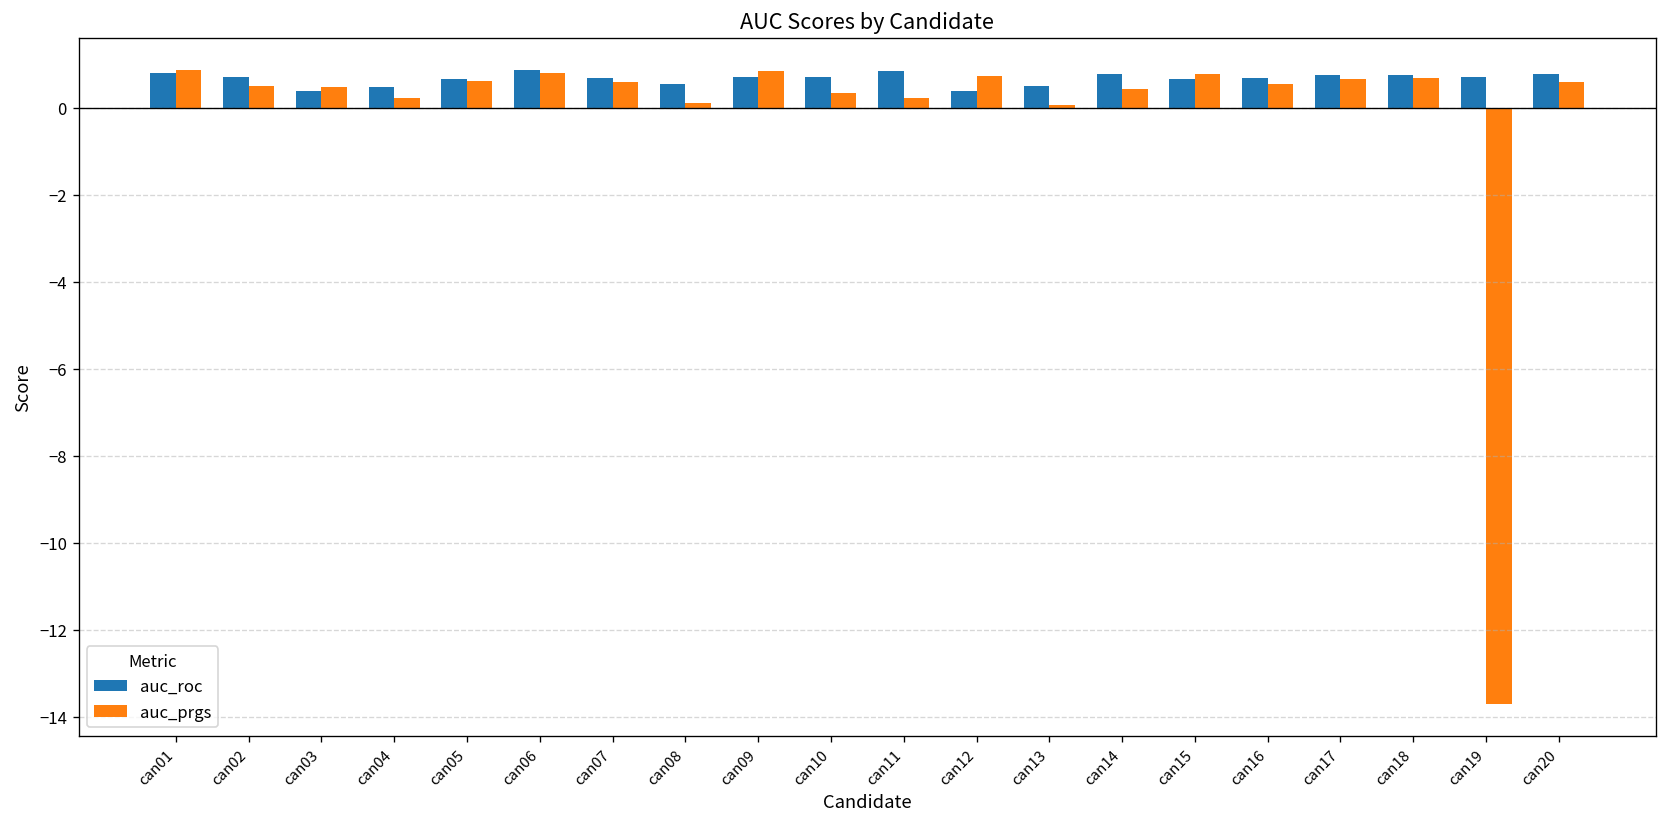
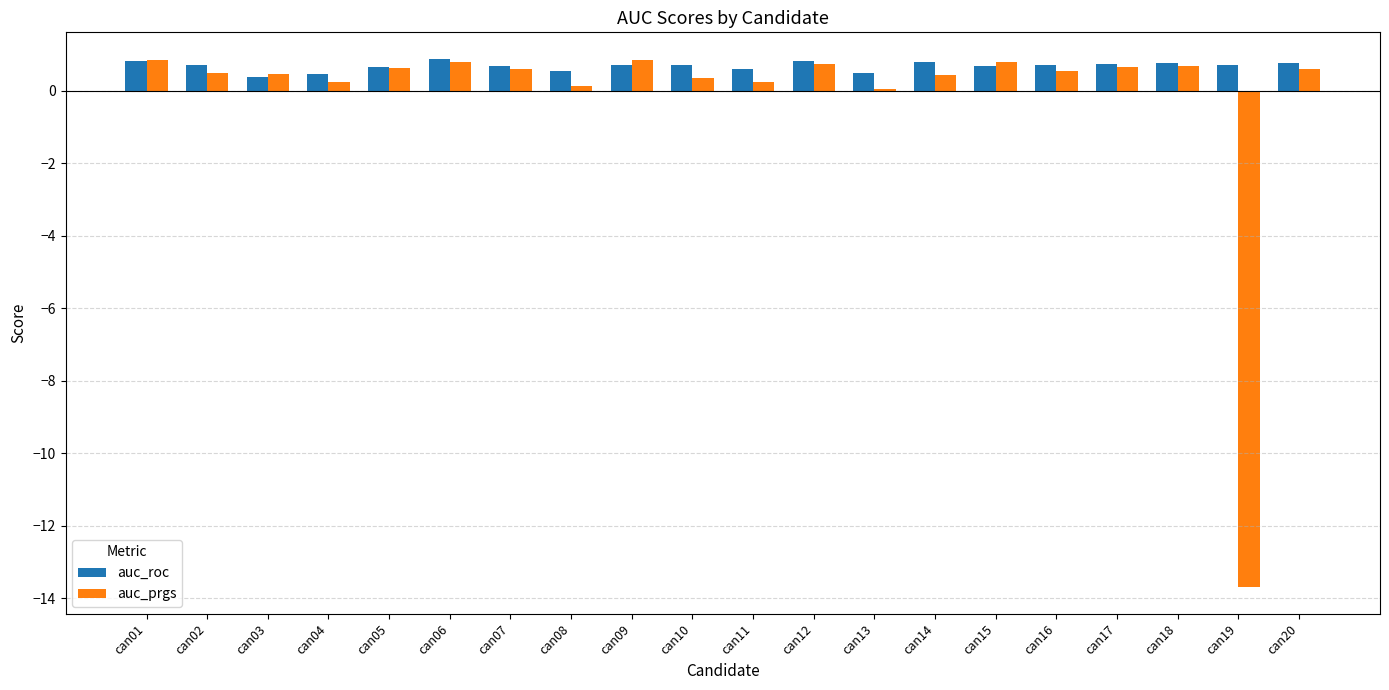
  {
    "auc_roc": {
      "can01": 0.8,
      "can02": 0.7,
      "can03": 0.4,
      "can04": 0.5,
      "can05": 0.7,
      "can06": 0.9,
      "can07": 0.7,
      "can08": 0.5,
      "can09": 0.7,
      "can10": 0.7,
-     "can11": 0.8,
-     "can12": 0.4,
+     "can11": 0.6,
+     "can12": 0.8,
      "can13": 0.5,
      "can14": 0.8,
      "can15": 0.7,
      "can16": 0.7,
      "can17": 0.7,
      "can18": 0.8,
      "can19": 0.7,
      "can20": 0.8
    },
    "auc_prgs": {
      "can01": 0.9,
      "can02": 0.5,
      "can03": 0.5,
      "can04": 0.2,
      "can05": 0.6,
      "can06": 0.8,
      "can07": 0.6,
      "can08": 0.1,
      "can09": 0.9,
      "can10": 0.3,
      "can11": 0.2,
      "can12": 0.7,
      "can14": 0.4,
      "can15": 0.8,
      "can16": 0.5,
      "can17": 0.7,
      "can18": 0.7,
      "can19": -13.7,
      "can20": 0.6
    }
  }
